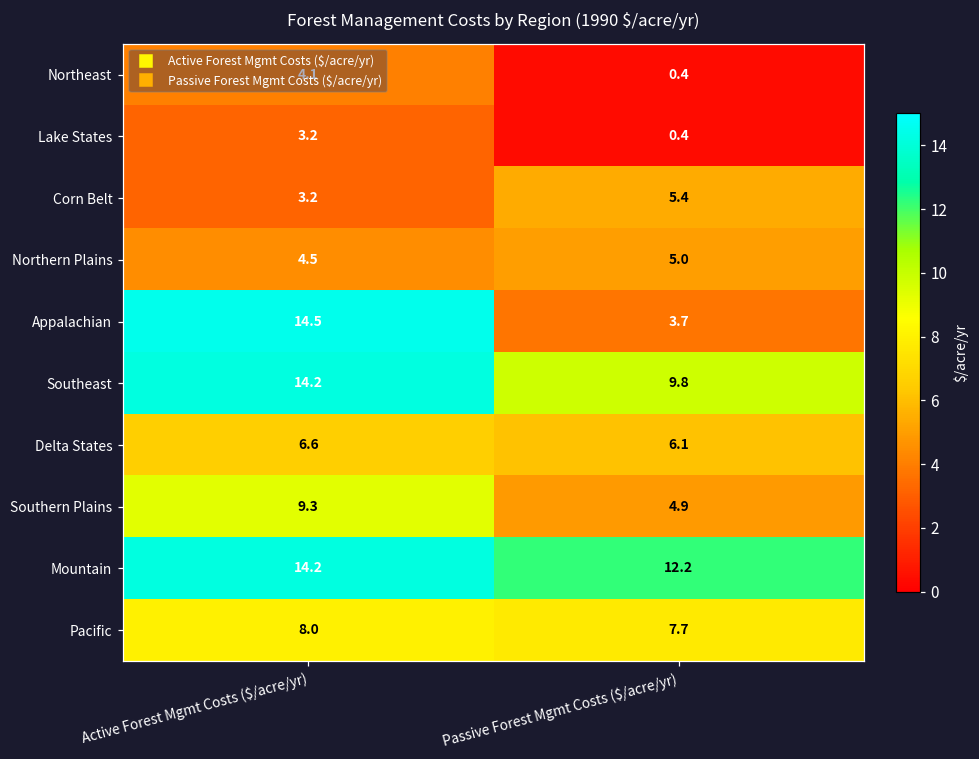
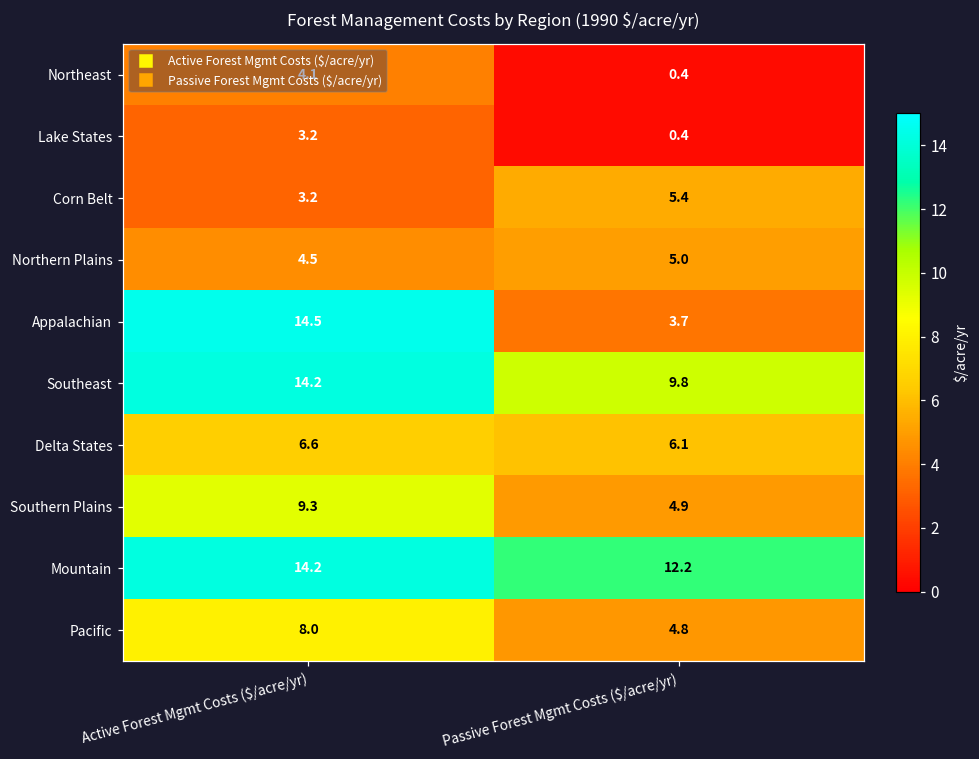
  {
    "Northeast": {
      "Passive Forest Mgmt Costs ($/acre/yr)": 0.4
    },
    "Lake States": {
      "Active Forest Mgmt Costs ($/acre/yr)": 3.2,
      "Passive Forest Mgmt Costs ($/acre/yr)": 0.4
    },
    "Corn Belt": {
      "Active Forest Mgmt Costs ($/acre/yr)": 3.2,
      "Passive Forest Mgmt Costs ($/acre/yr)": 5.4
    },
    "Northern Plains": {
      "Active Forest Mgmt Costs ($/acre/yr)": 4.5,
      "Passive Forest Mgmt Costs ($/acre/yr)": 5.0
    },
    "Appalachian": {
      "Active Forest Mgmt Costs ($/acre/yr)": 14.5,
      "Passive Forest Mgmt Costs ($/acre/yr)": 3.7
    },
    "Southeast": {
      "Active Forest Mgmt Costs ($/acre/yr)": 14.2,
      "Passive Forest Mgmt Costs ($/acre/yr)": 9.8
    },
    "Delta States": {
      "Active Forest Mgmt Costs ($/acre/yr)": 6.6,
      "Passive Forest Mgmt Costs ($/acre/yr)": 6.1
    },
    "Southern Plains": {
      "Active Forest Mgmt Costs ($/acre/yr)": 9.3,
      "Passive Forest Mgmt Costs ($/acre/yr)": 4.9
    },
    "Mountain": {
      "Active Forest Mgmt Costs ($/acre/yr)": 14.2,
      "Passive Forest Mgmt Costs ($/acre/yr)": 12.2
    },
    "Pacific": {
      "Active Forest Mgmt Costs ($/acre/yr)": 8.0,
-     "Passive Forest Mgmt Costs ($/acre/yr)": 7.7
+     "Passive Forest Mgmt Costs ($/acre/yr)": 4.8
    }
  }
